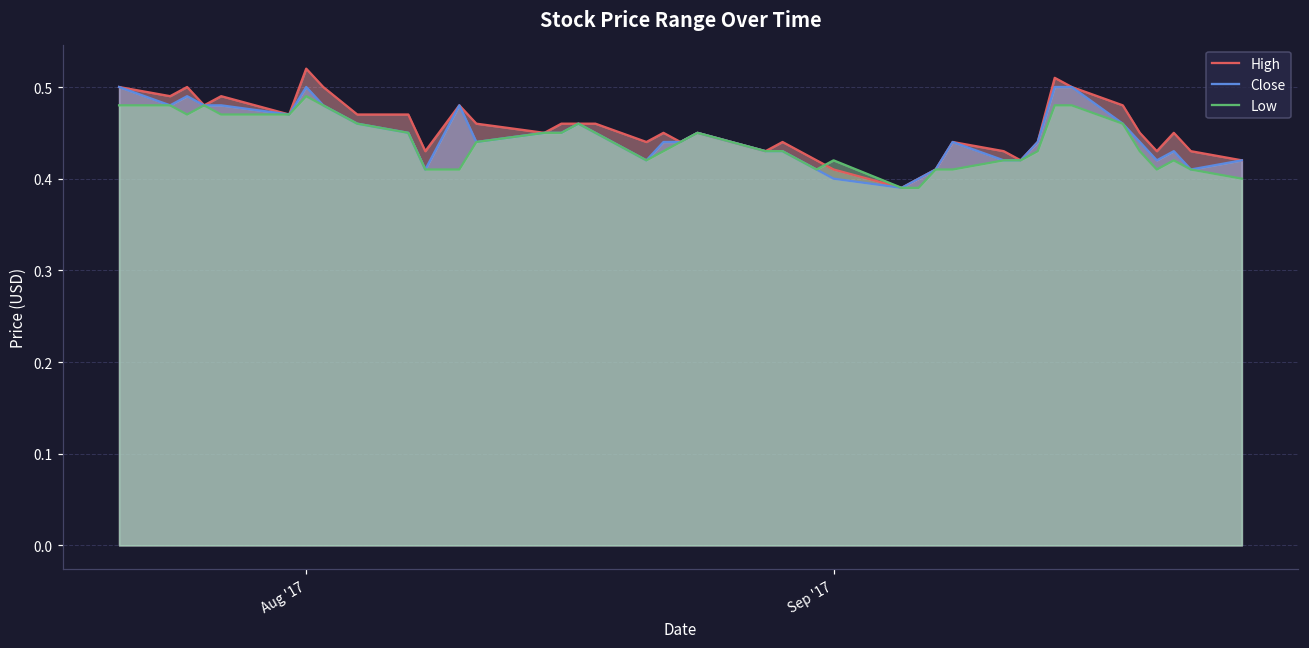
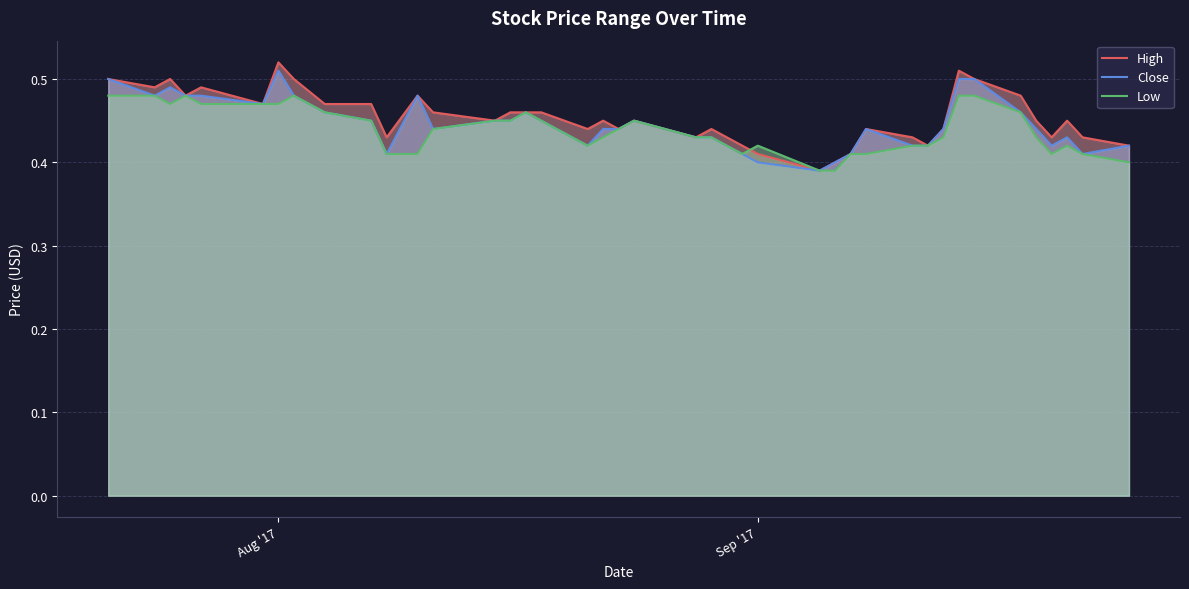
  {
    "High": {
      "Aug '17": 0.52,
      "Sep '17": 0.41
    },
    "Close": {
-     "Aug '17": 0.50,
+     "Aug '17": 0.51,
      "Sep '17": 0.40
    },
    "Low": {
-     "Aug '17": 0.49,
+     "Aug '17": 0.47,
      "Sep '17": 0.42
    }
  }
